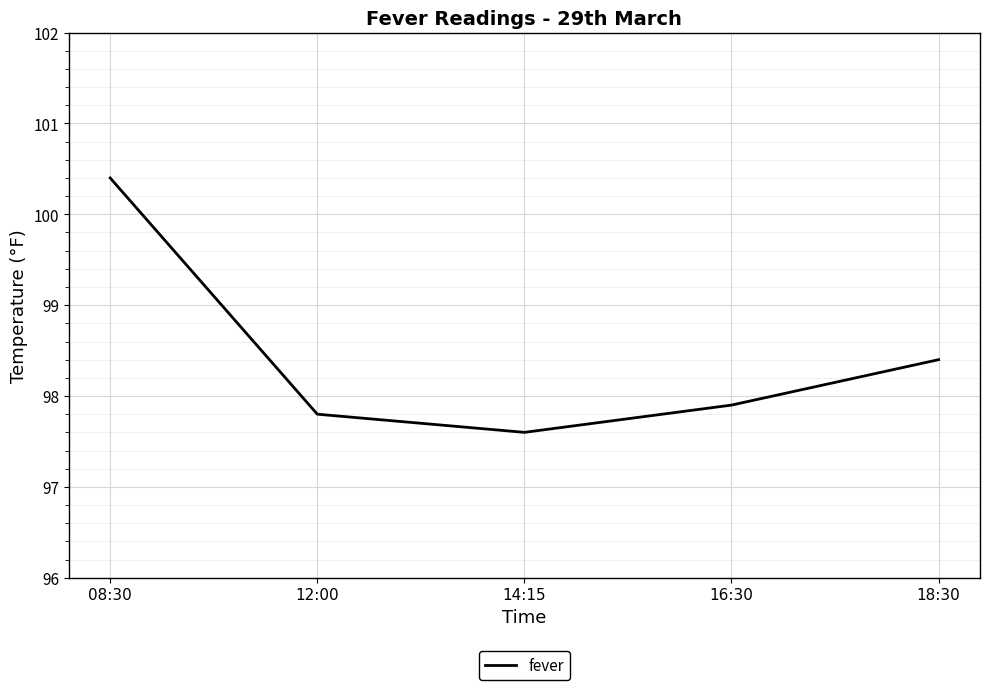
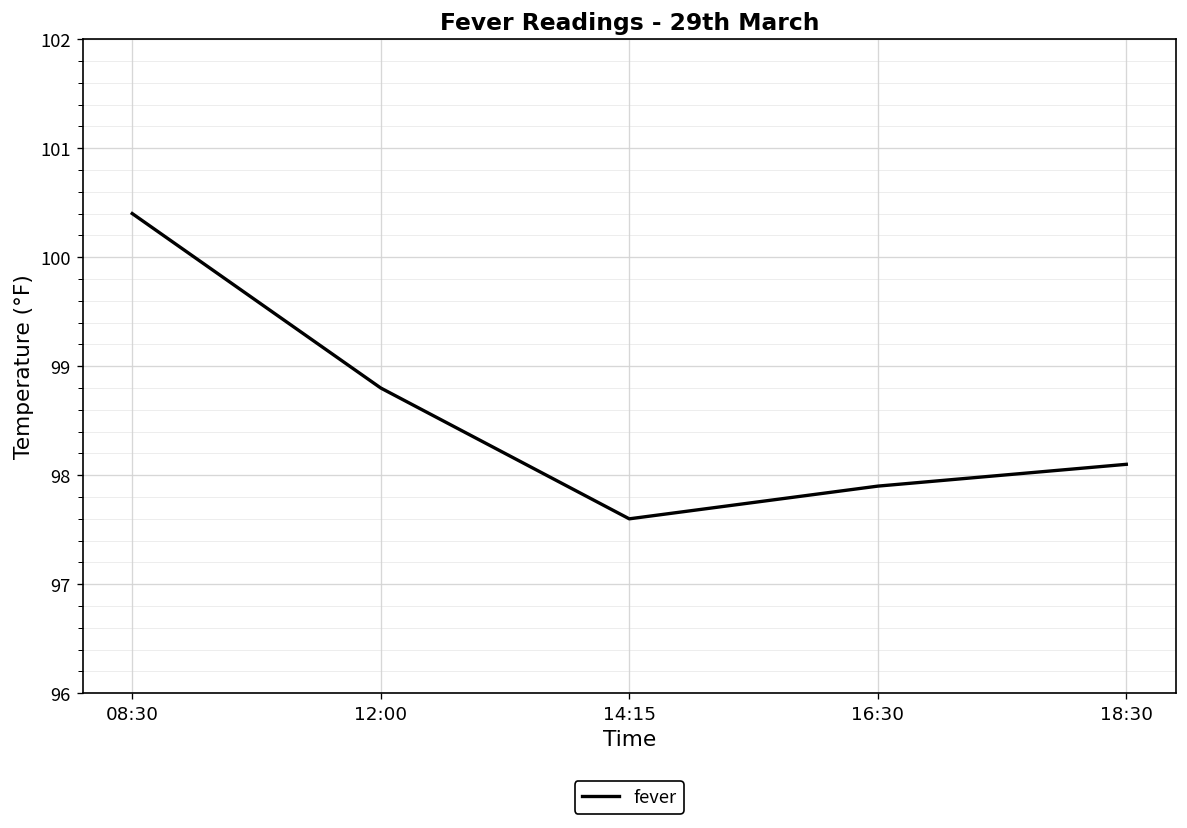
  {
    "08:30": 100.4,
-   "12:00": 97.8,
+   "12:00": 98.8,
    "14:15": 97.6,
    "16:30": 97.9,
-   "18:30": 98.4
+   "18:30": 98.1
  }
